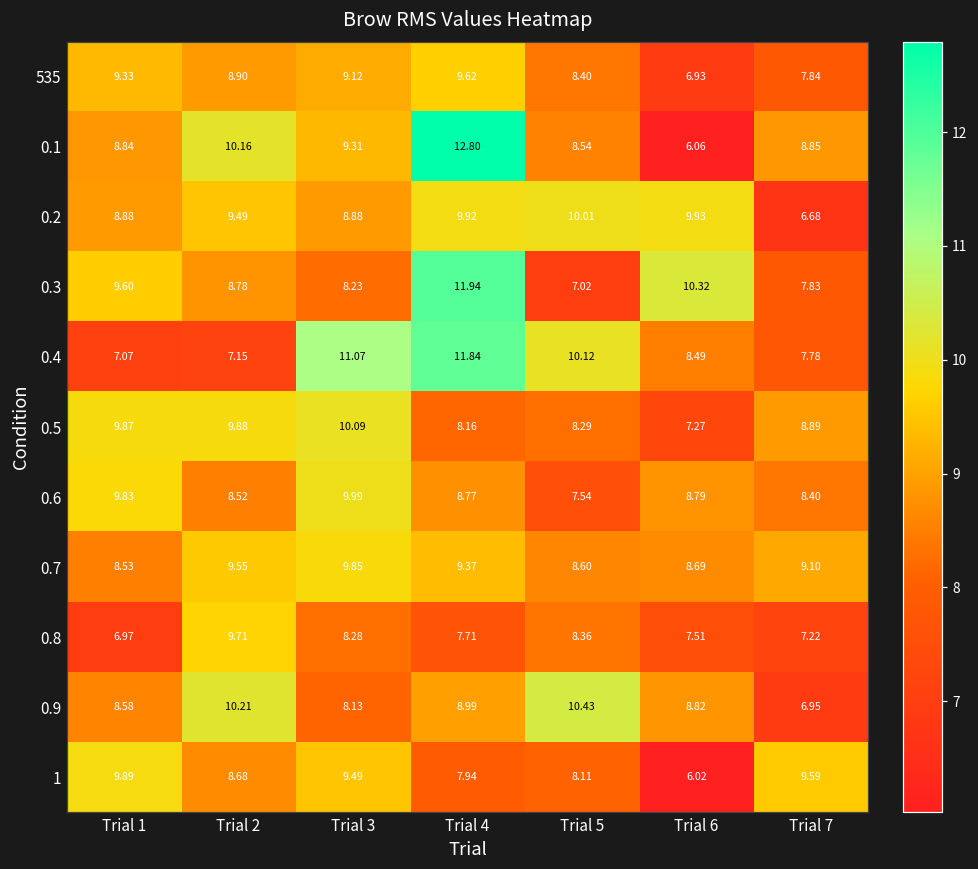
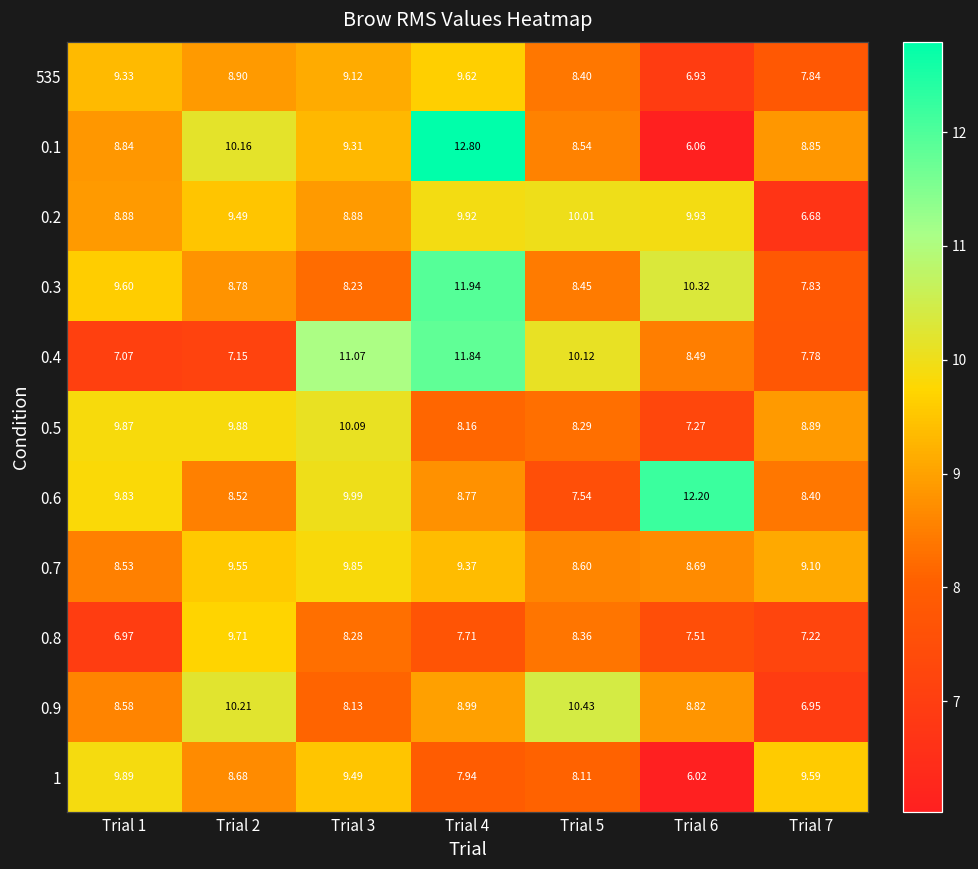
  {
    "535": {
      "Trial 1": 9.33,
      "Trial 2": 8.90,
      "Trial 3": 9.12,
      "Trial 4": 9.62,
      "Trial 5": 8.40,
      "Trial 6": 6.93,
      "Trial 7": 7.84
    },
    "0.1": {
      "Trial 1": 8.84,
      "Trial 2": 10.16,
      "Trial 3": 9.31,
      "Trial 4": 12.80,
      "Trial 5": 8.54,
      "Trial 6": 6.06,
      "Trial 7": 8.85
    },
    "0.2": {
      "Trial 1": 8.88,
      "Trial 2": 9.49,
      "Trial 3": 8.88,
      "Trial 4": 9.92,
      "Trial 5": 10.01,
      "Trial 6": 9.93,
      "Trial 7": 6.68
    },
    "0.3": {
      "Trial 1": 9.60,
      "Trial 2": 8.78,
      "Trial 3": 8.23,
      "Trial 4": 11.94,
-     "Trial 5": 7.02,
+     "Trial 5": 8.45,
      "Trial 6": 10.32,
      "Trial 7": 7.83
    },
    "0.4": {
      "Trial 1": 7.07,
      "Trial 2": 7.15,
      "Trial 3": 11.07,
      "Trial 4": 11.84,
      "Trial 5": 10.12,
      "Trial 6": 8.49,
      "Trial 7": 7.78
    },
    "0.5": {
      "Trial 1": 9.87,
      "Trial 2": 9.88,
      "Trial 3": 10.09,
      "Trial 4": 8.16,
      "Trial 5": 8.29,
      "Trial 6": 7.27,
      "Trial 7": 8.89
    },
    "0.6": {
      "Trial 1": 9.83,
      "Trial 2": 8.52,
      "Trial 3": 9.99,
      "Trial 4": 8.77,
      "Trial 5": 7.54,
-     "Trial 6": 8.79,
+     "Trial 6": 12.20,
      "Trial 7": 8.40
    },
    "0.7": {
      "Trial 1": 8.53,
      "Trial 2": 9.55,
      "Trial 3": 9.85,
      "Trial 4": 9.37,
      "Trial 5": 8.60,
      "Trial 6": 8.69,
      "Trial 7": 9.10
    },
    "0.8": {
      "Trial 1": 6.97,
      "Trial 2": 9.71,
      "Trial 3": 8.28,
      "Trial 4": 7.71,
      "Trial 5": 8.36,
      "Trial 6": 7.51,
      "Trial 7": 7.22
    },
    "0.9": {
      "Trial 1": 8.58,
      "Trial 2": 10.21,
      "Trial 3": 8.13,
      "Trial 4": 8.99,
      "Trial 5": 10.43,
      "Trial 6": 8.82,
      "Trial 7": 6.95
    },
    "1": {
      "Trial 1": 9.89,
      "Trial 2": 8.68,
      "Trial 3": 9.49,
      "Trial 4": 7.94,
      "Trial 5": 8.11,
      "Trial 6": 6.02,
      "Trial 7": 9.59
    }
  }
